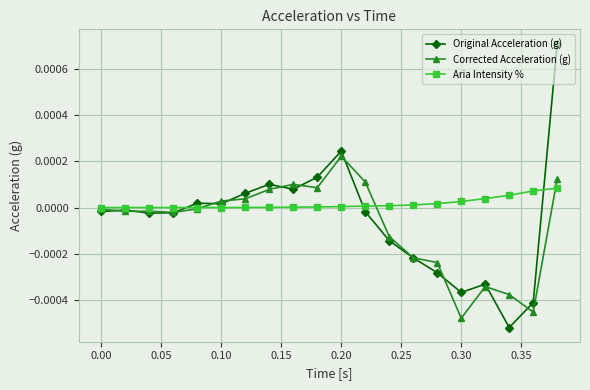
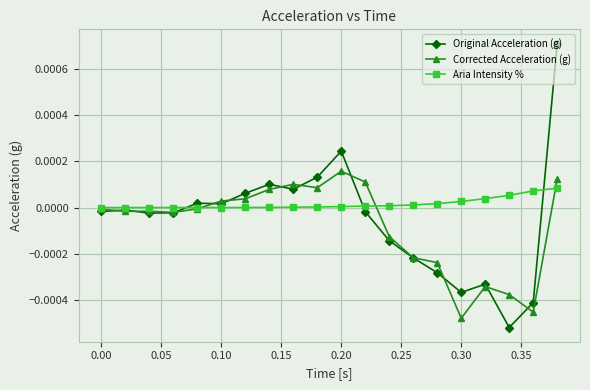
  {
    "Original Acceleration (g)": {
      "0.10": 0.00002,
      "0.20": 0.00024,
      "0.30": -0.00037
    },
    "Corrected Acceleration (g)": {
      "0.10": 0.00003,
-     "0.20": 0.00022,
+     "0.20": 0.00016,
      "0.30": -0.00048
    },
    "Aria Intensity %": {
      "0.10": 0.00000,
      "0.20": 0.00000,
      "0.30": 0.00003
    }
  }
